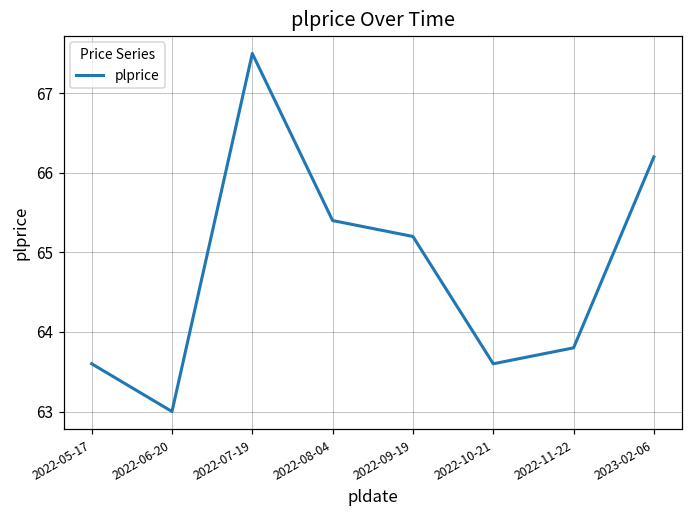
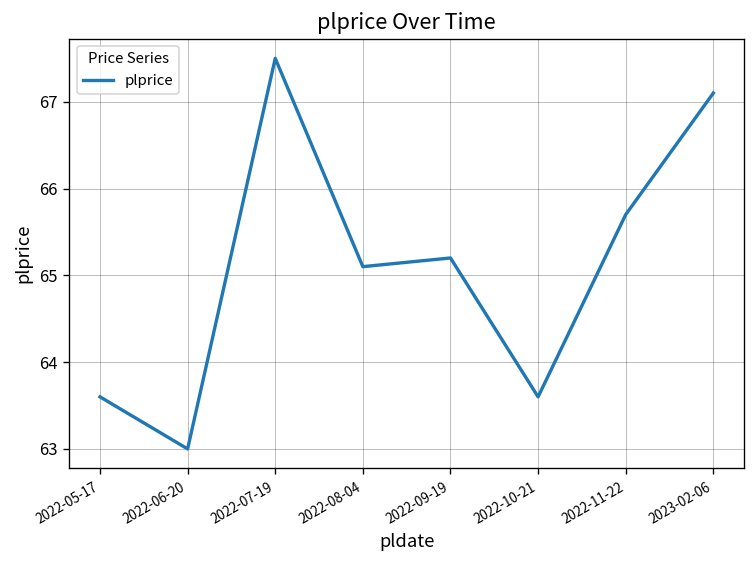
  {
    "2022-05-17": 63.6,
    "2022-06-20": 63.0,
    "2022-07-19": 67.5,
-   "2022-08-04": 65.4,
+   "2022-08-04": 65.1,
    "2022-09-19": 65.2,
    "2022-10-21": 63.6,
-   "2022-11-22": 63.8,
-   "2023-02-06": 66.2
+   "2022-11-22": 65.7,
+   "2023-02-06": 67.1
  }
